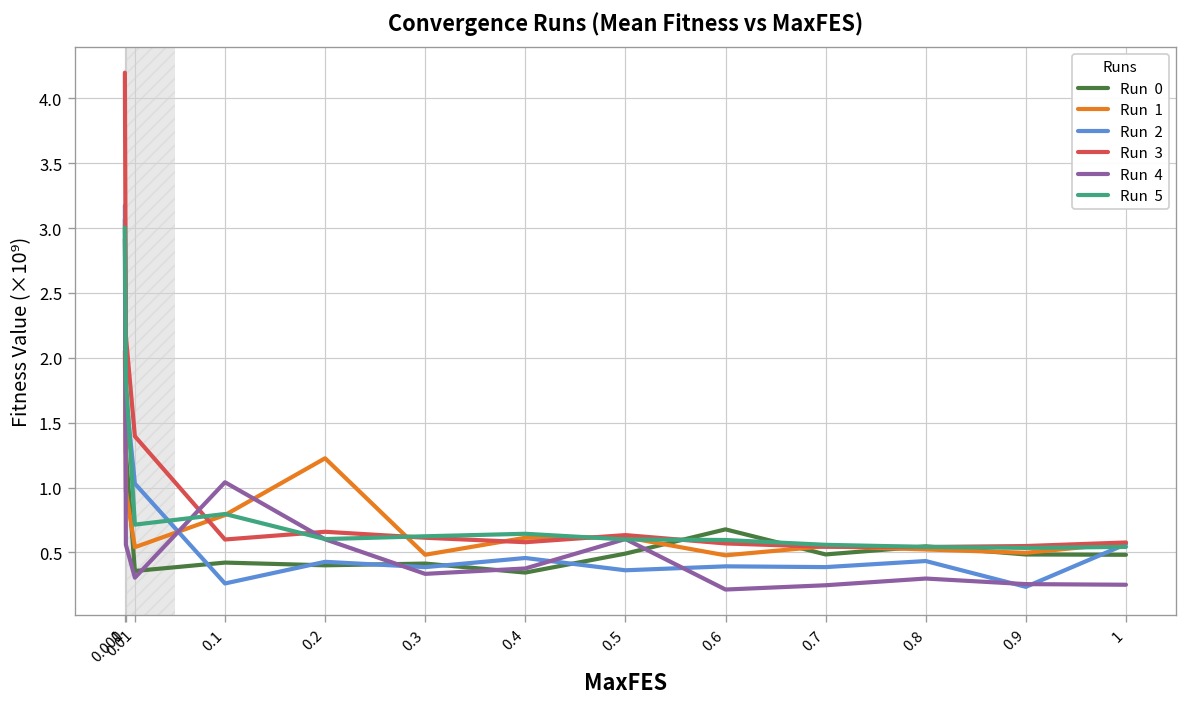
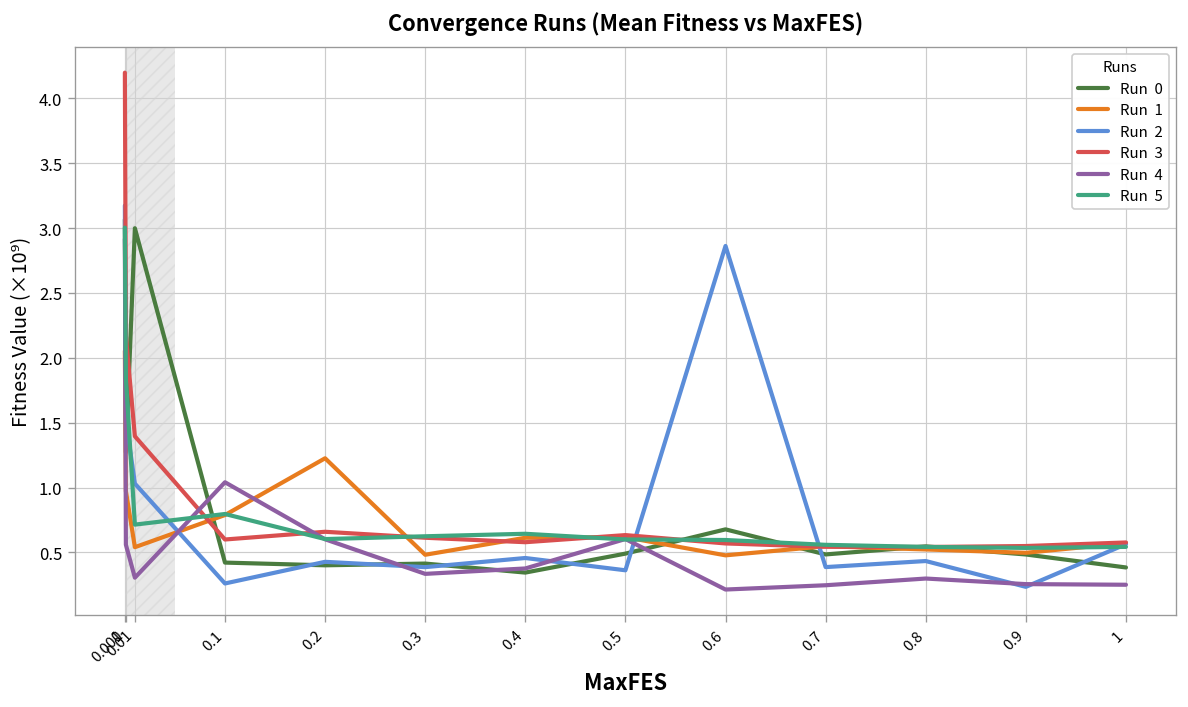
  {
    "Run 0": {
      "0": 3.07,
      "0.001": 1.27,
-     "0.01": 0.36,
+     "0.01": 3.00,
      "0.1": 0.42,
      "0.2": 0.40,
      "0.3": 0.41,
      "0.4": 0.34,
      "0.5": 0.49,
      "0.6": 0.68,
      "0.7": 0.48,
-     "1": 0.48
+     "1": 0.38
    },
    "Run 1": {
      "0": 2.05,
      "0.001": 0.97,
      "0.01": 0.54,
      "0.2": 1.23,
      "0.3": 0.48,
      "0.4": 0.61,
      "0.6": 0.48
    },
    "Run 2": {
      "0": 3.17,
-     "0.001": 1.72,
+     "0.001": 1.52,
      "0.01": 1.03,
      "0.1": 0.26,
      "0.2": 0.43,
      "0.3": 0.39,
      "0.4": 0.46,
      "0.5": 0.36,
-     "0.6": 0.39,
+     "0.6": 2.86,
      "0.7": 0.39,
      "0.8": 0.43
    },
    "Run 3": {
      "0": 4.20,
      "0.001": 2.17,
      "0.01": 1.40,
      "0.1": 0.60,
      "0.2": 0.66,
      "0.4": 0.58,
      "0.6": 0.57
    },
    "Run 4": {
      "0": 2.92,
      "0.001": 0.56,
      "0.01": 0.31,
      "0.1": 1.04,
      "0.3": 0.33,
      "0.4": 0.38,
      "0.6": 0.21,
      "0.7": 0.25,
      "0.8": 0.30,
      "1": 0.25
    },
    "Run 5": {
      "0": 3.00,
      "0.001": 1.84,
      "0.01": 0.71,
      "0.4": 0.64,
      "0.6": 0.60
    }
  }
